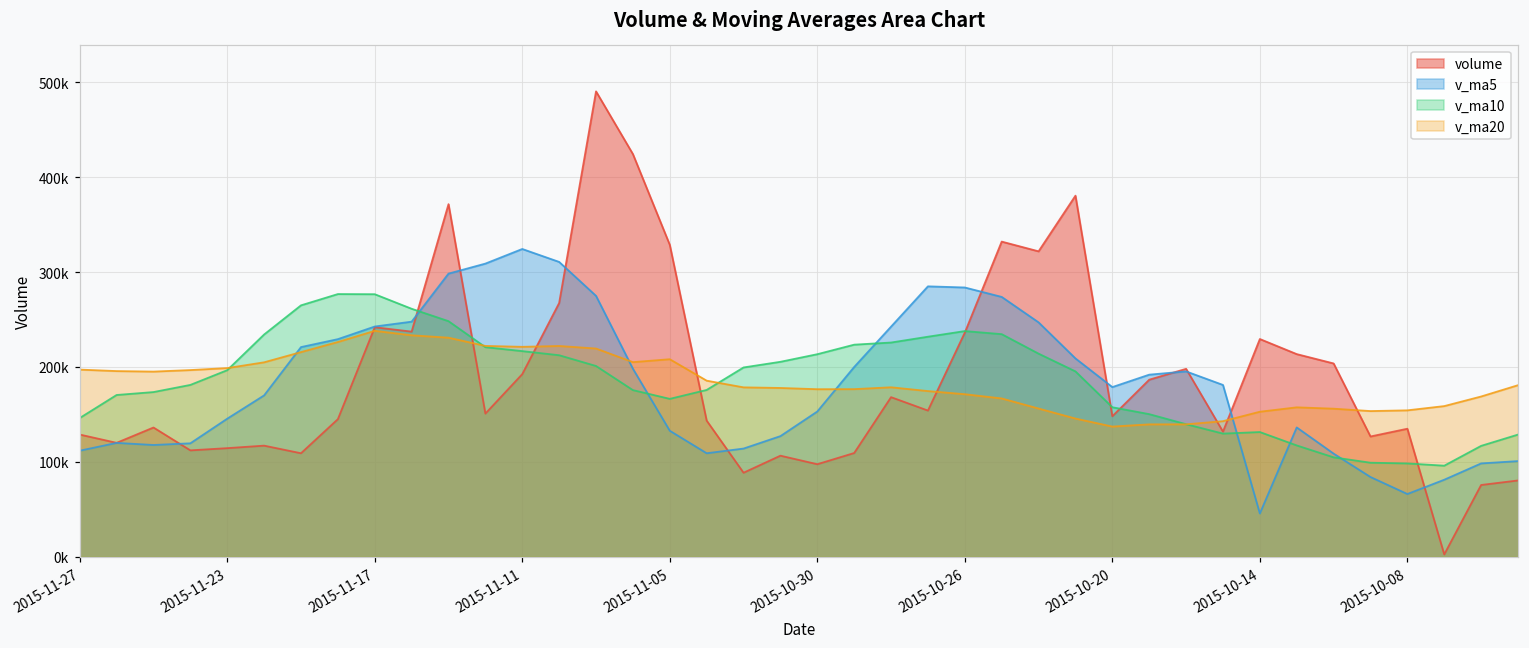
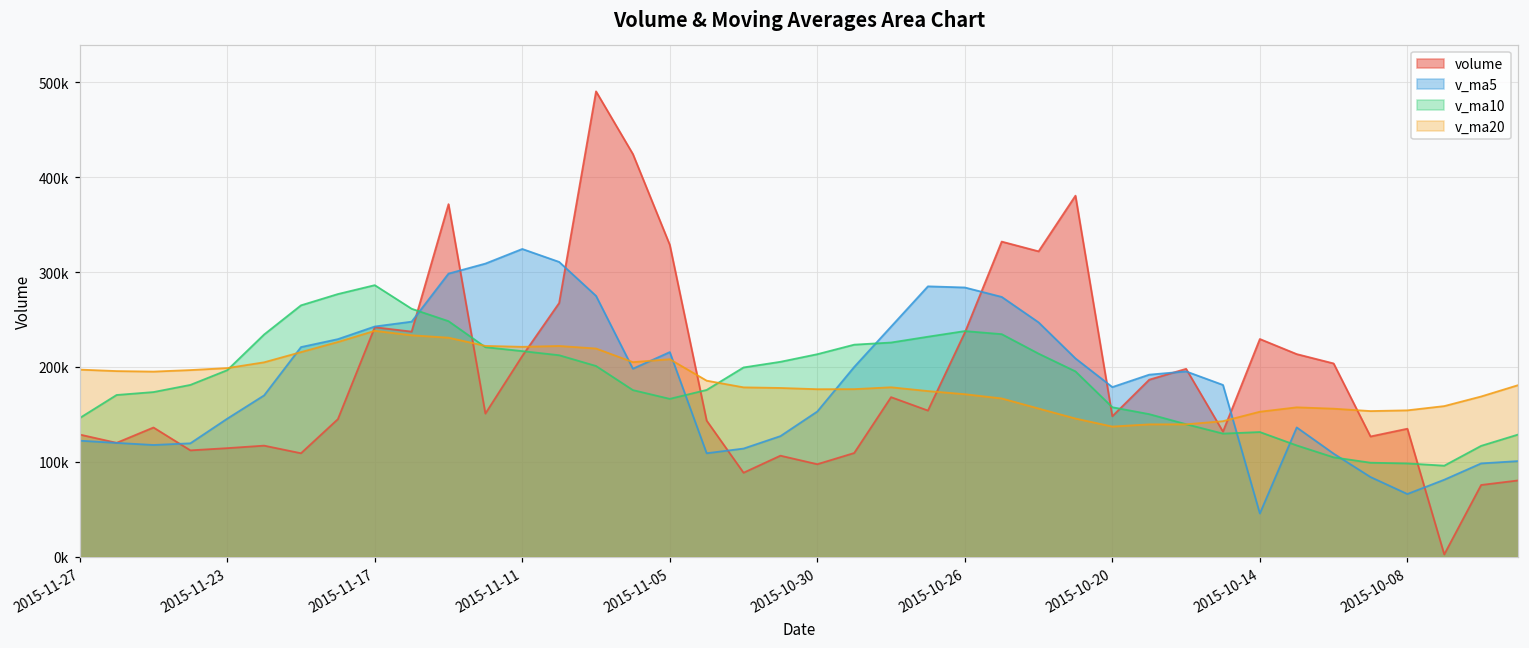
  {
    "volume": {
      "2015-11-27": 130000,
      "2015-11-23": 110000,
-     "2015-11-11": 190000,
+     "2015-11-11": 210000,
      "2015-11-05": 330000,
      "2015-10-30": 100000,
      "2015-10-20": 150000,
      "2015-10-14": 230000,
      "2015-10-08": 130000
    },
    "v_ma5": {
-     "2015-11-27": 110000,
+     "2015-11-27": 120000,
      "2015-11-23": 150000,
      "2015-11-11": 320000,
-     "2015-11-05": 130000,
+     "2015-11-05": 220000,
      "2015-10-30": 150000,
      "2015-10-26": 280000,
      "2015-10-20": 180000,
      "2015-10-14": 50000,
      "2015-10-08": 70000
    },
    "v_ma10": {
      "2015-11-27": 150000,
-     "2015-11-17": 280000,
+     "2015-11-17": 290000,
      "2015-11-11": 220000,
      "2015-11-05": 170000,
      "2015-10-30": 210000,
      "2015-10-20": 160000,
      "2015-10-14": 130000,
      "2015-10-08": 100000
    },
    "v_ma20": {
      "2015-11-27": 200000,
      "2015-11-17": 240000,
      "2015-11-11": 220000,
      "2015-11-05": 210000,
      "2015-10-30": 180000,
      "2015-10-26": 170000,
      "2015-10-20": 140000,
      "2015-10-14": 150000,
      "2015-10-08": 150000
    }
  }
